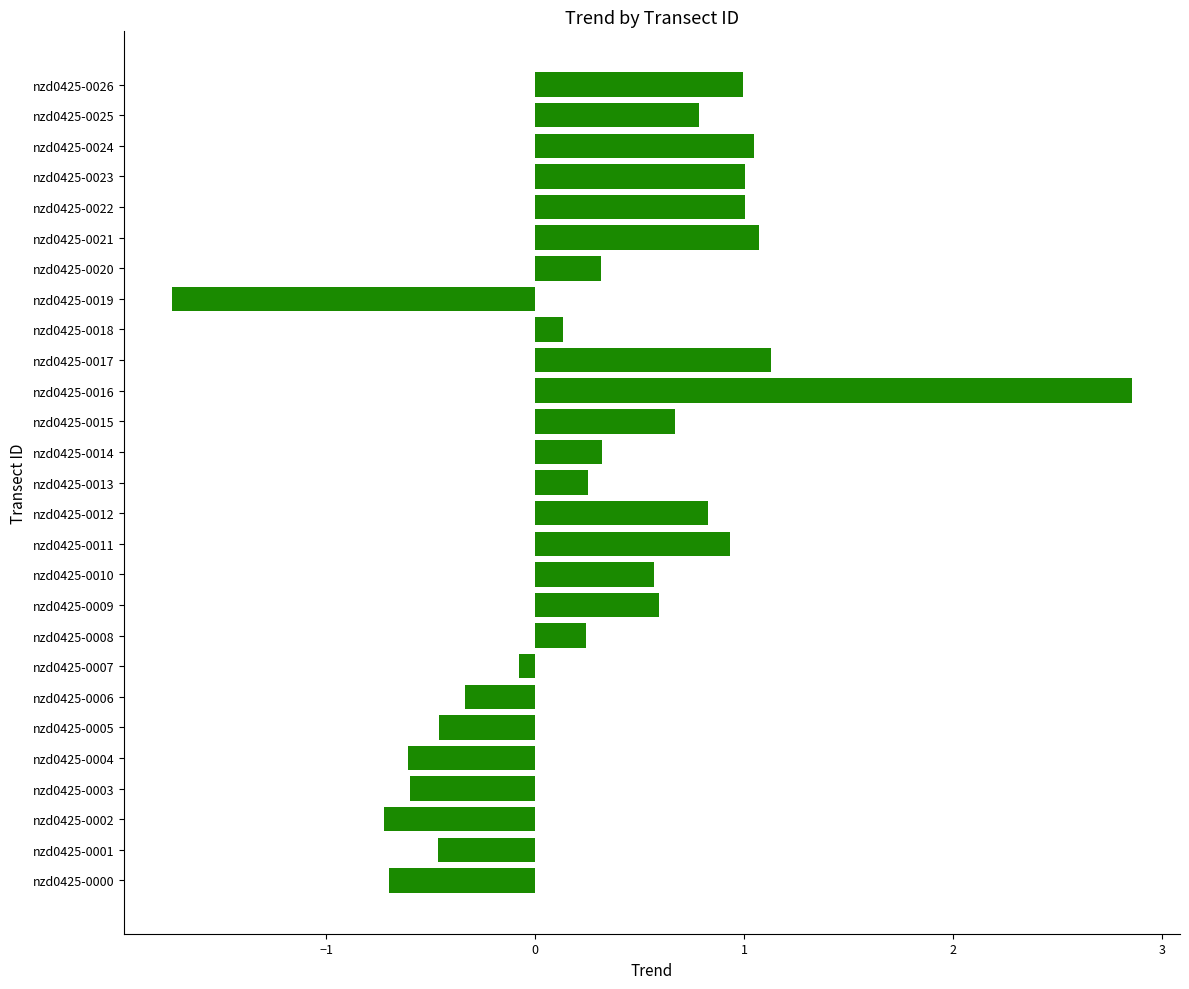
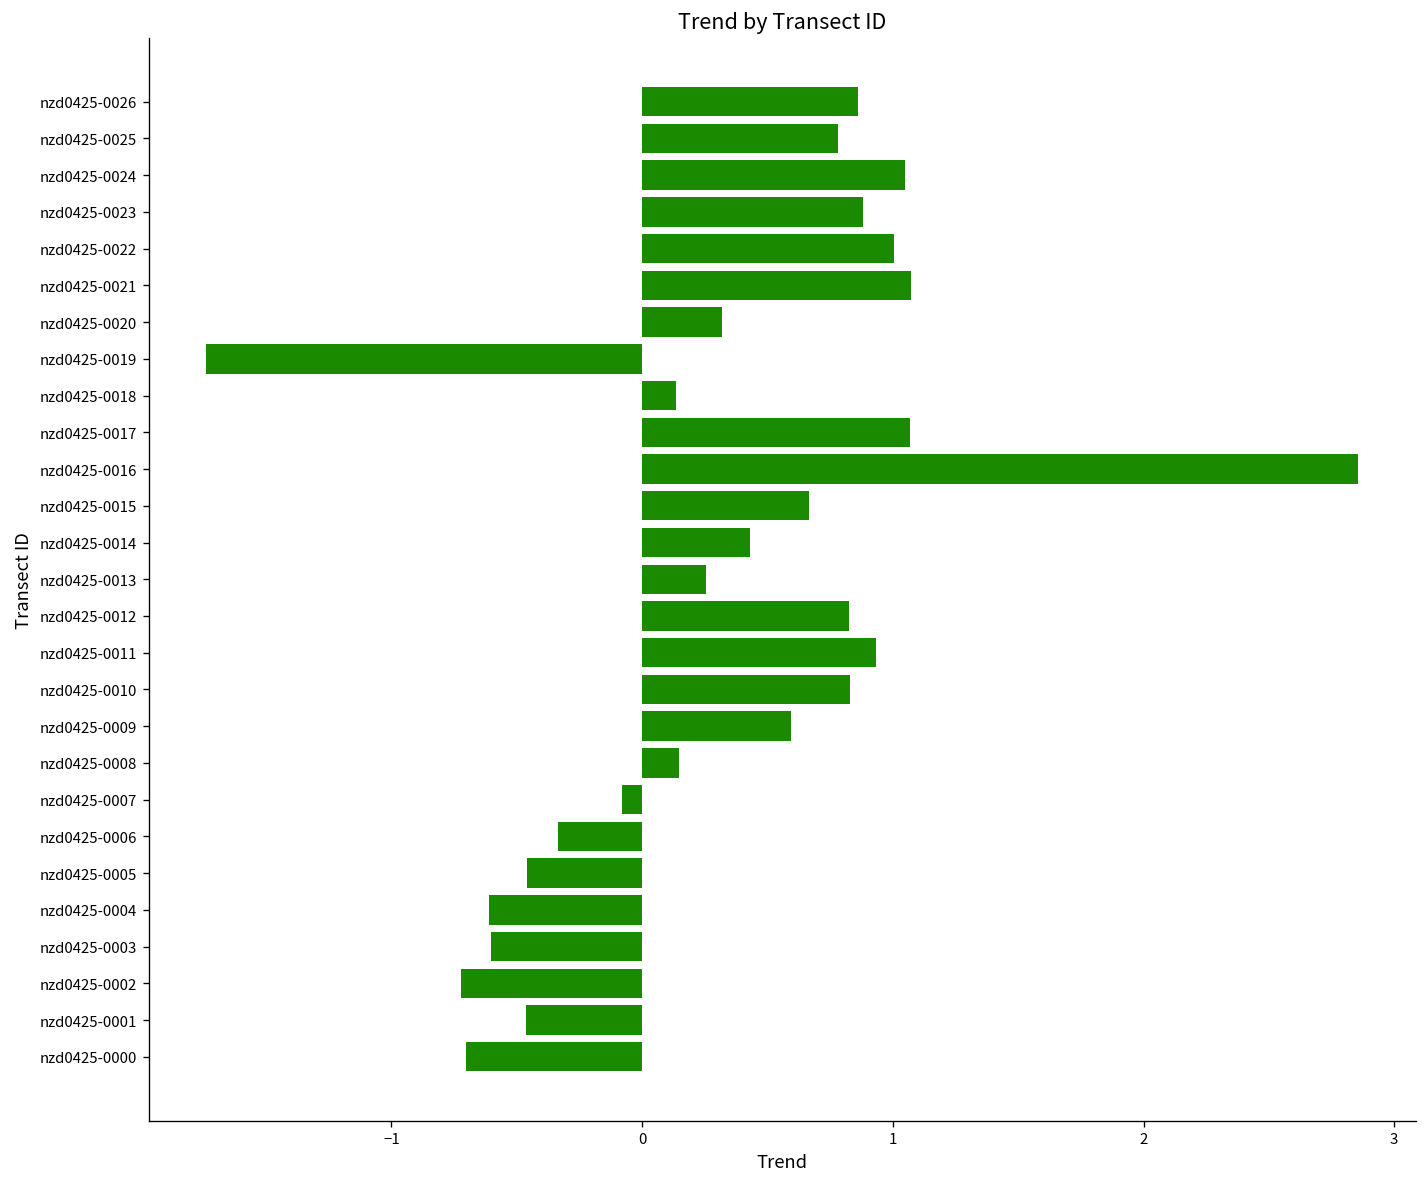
  {
-   "nzd0425-0026": 0.99,
+   "nzd0425-0026": 0.86,
    "nzd0425-0025": 0.78,
    "nzd0425-0024": 1.05,
-   "nzd0425-0023": 1.00,
+   "nzd0425-0023": 0.88,
    "nzd0425-0022": 1.00,
    "nzd0425-0021": 1.07,
    "nzd0425-0020": 0.32,
    "nzd0425-0019": -1.74,
    "nzd0425-0018": 0.14,
-   "nzd0425-0017": 1.13,
+   "nzd0425-0017": 1.07,
    "nzd0425-0016": 2.86,
    "nzd0425-0015": 0.67,
-   "nzd0425-0014": 0.32,
+   "nzd0425-0014": 0.43,
    "nzd0425-0013": 0.25,
    "nzd0425-0012": 0.83,
    "nzd0425-0011": 0.93,
-   "nzd0425-0010": 0.57,
+   "nzd0425-0010": 0.83,
    "nzd0425-0009": 0.59,
-   "nzd0425-0008": 0.24,
+   "nzd0425-0008": 0.15,
    "nzd0425-0007": -0.08,
    "nzd0425-0006": -0.33,
    "nzd0425-0005": -0.46,
    "nzd0425-0004": -0.61,
    "nzd0425-0003": -0.60,
    "nzd0425-0002": -0.72,
    "nzd0425-0001": -0.46,
    "nzd0425-0000": -0.70
  }
